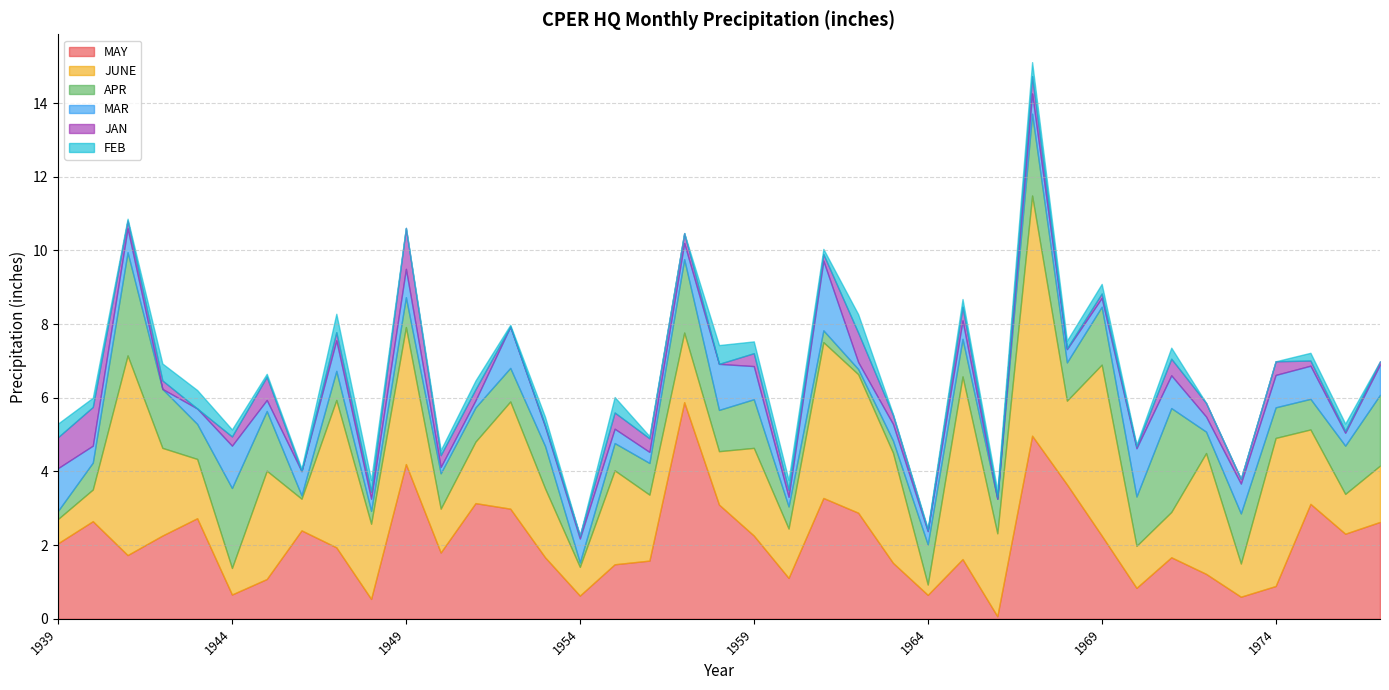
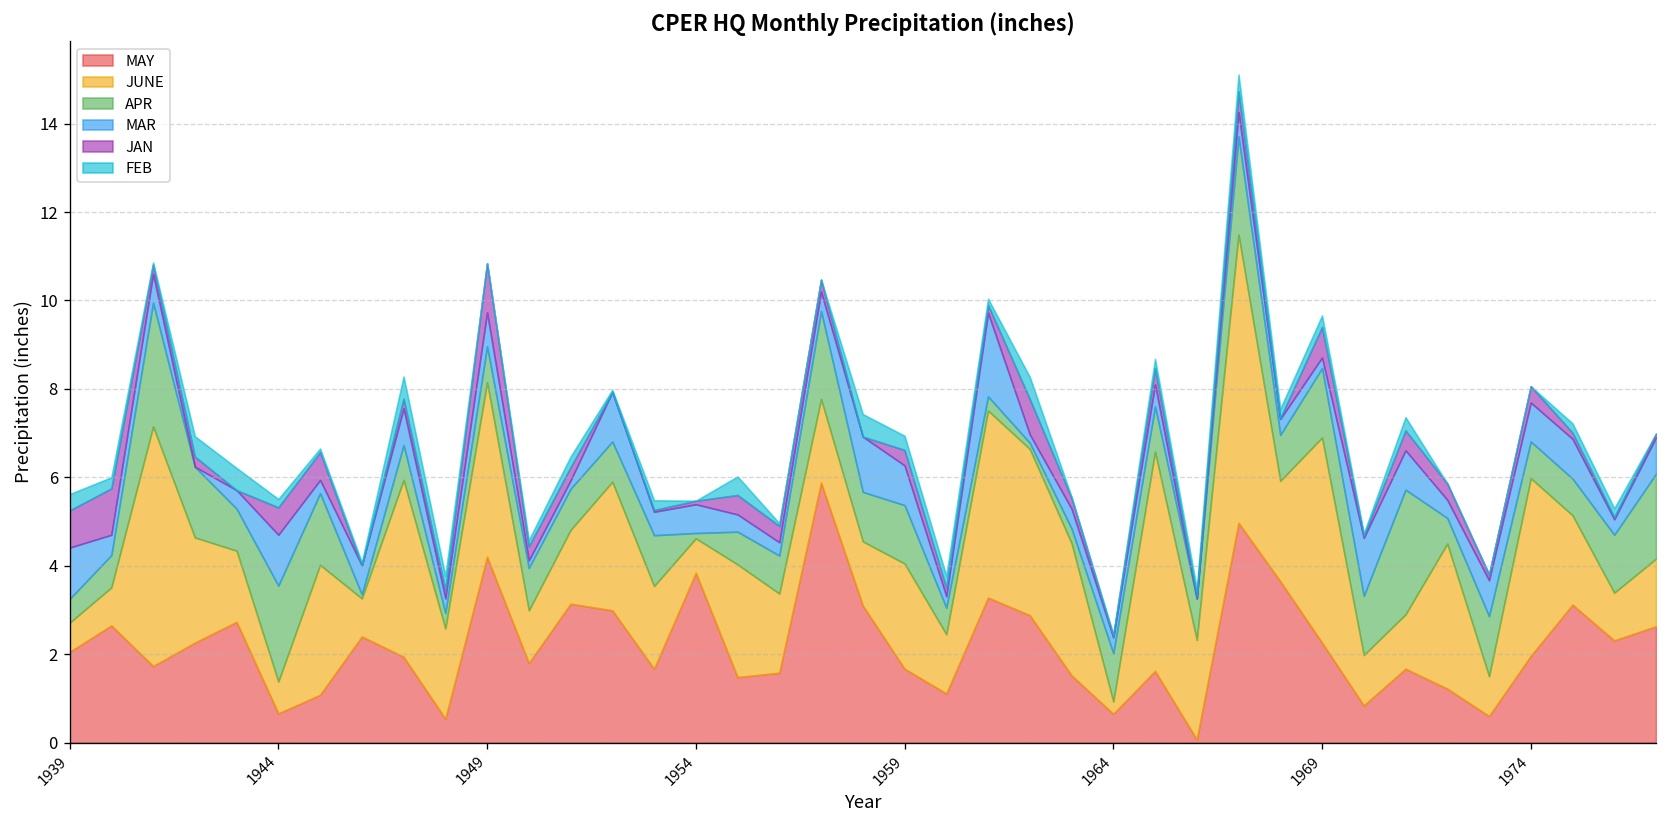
  {
    "MAY": {
      "1939": 2.1,
      "1944": 0.7,
      "1949": 4.2,
-     "1954": 0.6,
-     "1959": 2.3,
+     "1954": 3.8,
+     "1959": 1.7,
      "1964": 0.7,
      "1969": 2.3,
-     "1974": 0.9
+     "1974": 2.0
    },
    "JUNE": {
      "1939": 0.7,
      "1944": 0.7,
-     "1949": 3.7,
+     "1949": 4.0,
      "1954": 0.8,
      "1959": 2.4,
      "1964": 0.3,
      "1969": 4.6,
      "1974": 4.0
    },
    "APR": {
-     "1939": 0.2,
+     "1939": 0.5,
      "1944": 2.2,
      "1949": 0.8,
      "1954": 0.1,
      "1959": 1.3,
      "1964": 1.1,
      "1969": 1.6,
      "1974": 0.8
    },
    "JAN": {
      "1939": 0.8,
-     "1944": 0.3,
+     "1944": 0.6,
      "1959": 0.3,
-     "1969": 0.1
+     "1969": 0.7
    }
  }
